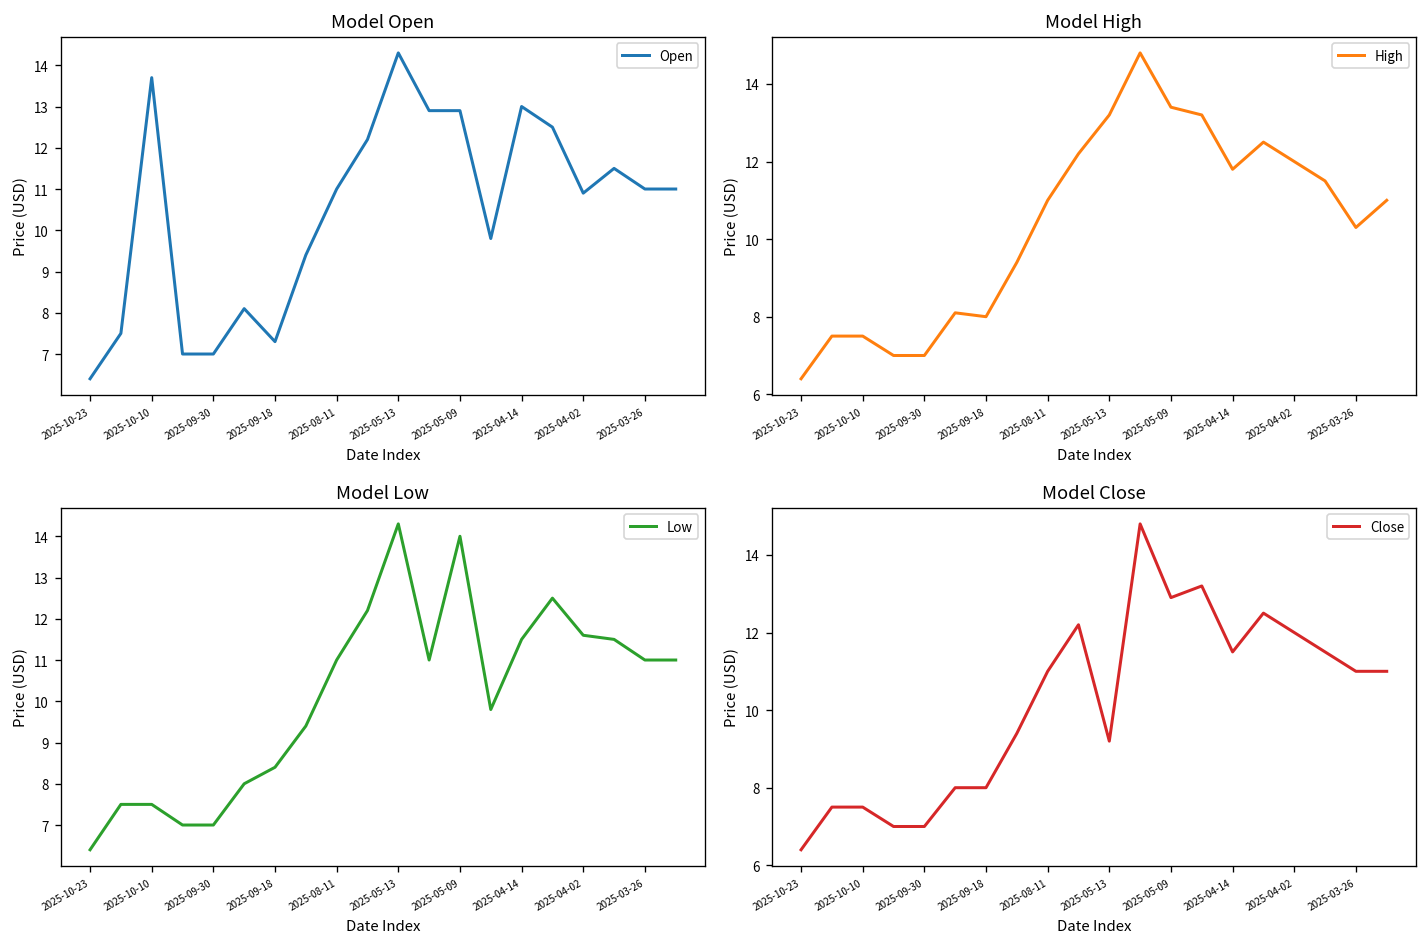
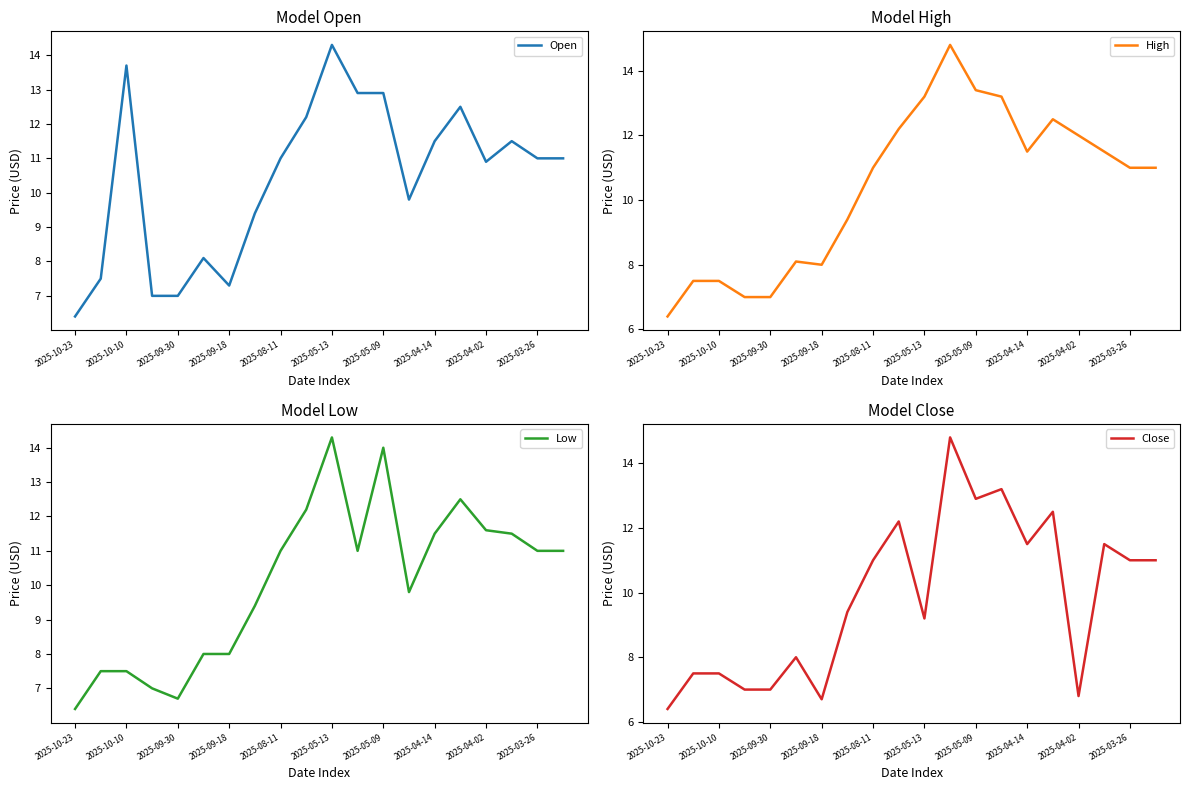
  {
    "Model Open": {
      "2025-10-23": 6.4,
      "2025-10-10": 13.7,
      "2025-09-30": 7.0,
      "2025-09-18": 7.3,
      "2025-08-11": 11.0,
      "2025-05-13": 14.3,
      "2025-05-09": 12.9,
-     "2025-04-14": 13.0,
+     "2025-04-14": 11.5,
      "2025-04-02": 10.9,
      "2025-03-26": 11.0
    },
    "Model High": {
      "2025-10-23": 6.4,
      "2025-10-10": 7.5,
      "2025-09-30": 7.0,
      "2025-09-18": 8.0,
      "2025-08-11": 11.0,
      "2025-05-13": 13.2,
      "2025-05-09": 13.4,
-     "2025-04-14": 11.8,
+     "2025-04-14": 11.5,
      "2025-04-02": 12.0,
-     "2025-03-26": 10.3
+     "2025-03-26": 11.0
    },
    "Model Low": {
      "2025-10-23": 6.4,
      "2025-10-10": 7.5,
-     "2025-09-30": 7.0,
-     "2025-09-18": 8.4,
+     "2025-09-30": 6.7,
+     "2025-09-18": 8.0,
      "2025-08-11": 11.0,
      "2025-05-13": 14.3,
      "2025-05-09": 14.0,
      "2025-04-14": 11.5,
      "2025-04-02": 11.6,
      "2025-03-26": 11.0
    },
    "Model Close": {
      "2025-10-23": 6.4,
      "2025-10-10": 7.5,
      "2025-09-30": 7.0,
-     "2025-09-18": 8.0,
+     "2025-09-18": 6.7,
      "2025-08-11": 11.0,
      "2025-05-13": 9.2,
      "2025-05-09": 12.9,
      "2025-04-14": 11.5,
-     "2025-04-02": 12.0,
+     "2025-04-02": 6.8,
      "2025-03-26": 11.0
    }
  }
